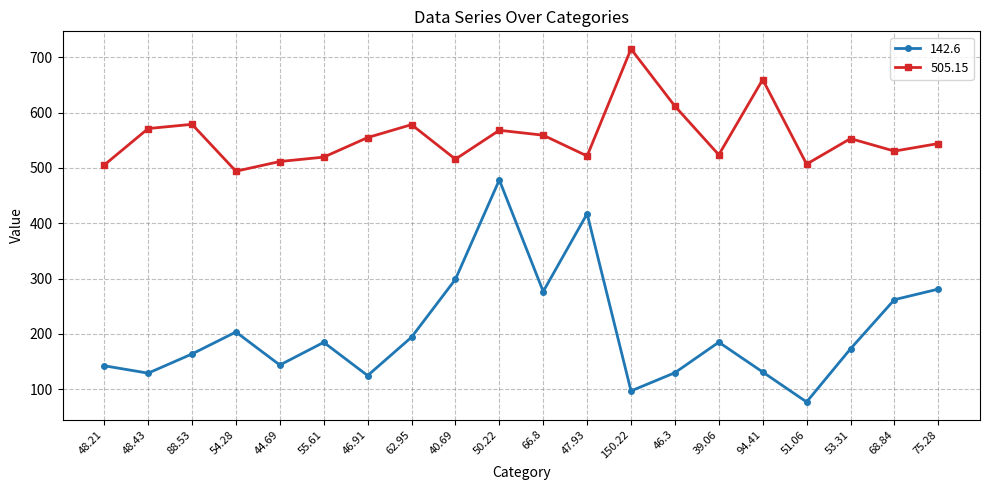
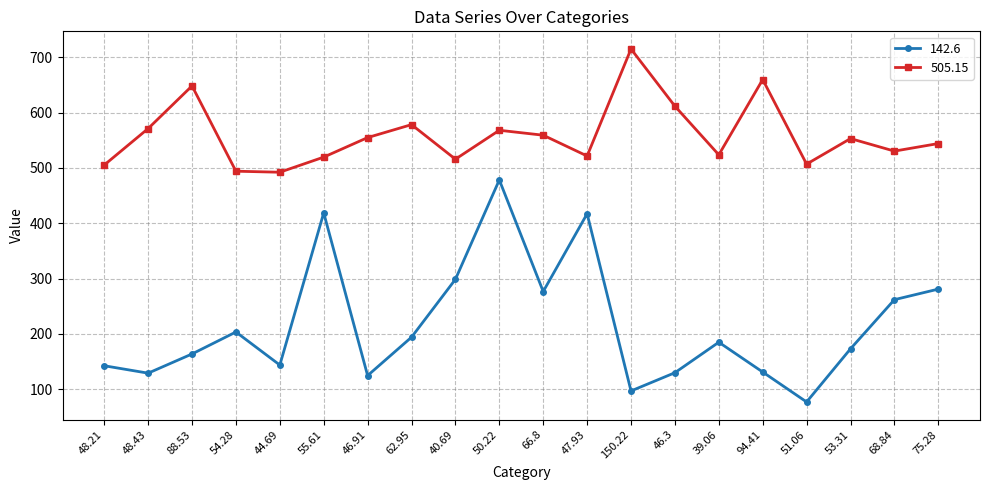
  {
    "142.6": {
      "48.21": 140,
      "48.43": 130,
      "88.53": 160,
      "54.28": 200,
      "44.69": 140,
-     "55.61": 180,
+     "55.61": 420,
      "46.91": 120,
      "62.95": 190,
      "40.69": 300,
      "50.22": 480,
      "66.8": 280,
      "47.93": 420,
      "150.22": 100,
      "46.3": 130,
      "39.06": 190,
      "94.41": 130,
      "51.06": 80,
      "53.31": 170,
      "68.84": 260,
      "75.28": 280
    },
    "505.15": {
      "48.21": 510,
      "48.43": 570,
-     "88.53": 580,
+     "88.53": 650,
      "54.28": 490,
-     "44.69": 510,
+     "44.69": 490,
      "55.61": 520,
      "46.91": 550,
      "62.95": 580,
      "40.69": 520,
      "50.22": 570,
      "66.8": 560,
      "47.93": 520,
      "150.22": 710,
      "46.3": 610,
      "39.06": 520,
      "94.41": 660,
      "51.06": 510,
      "53.31": 550,
      "68.84": 530,
      "75.28": 540
    }
  }
